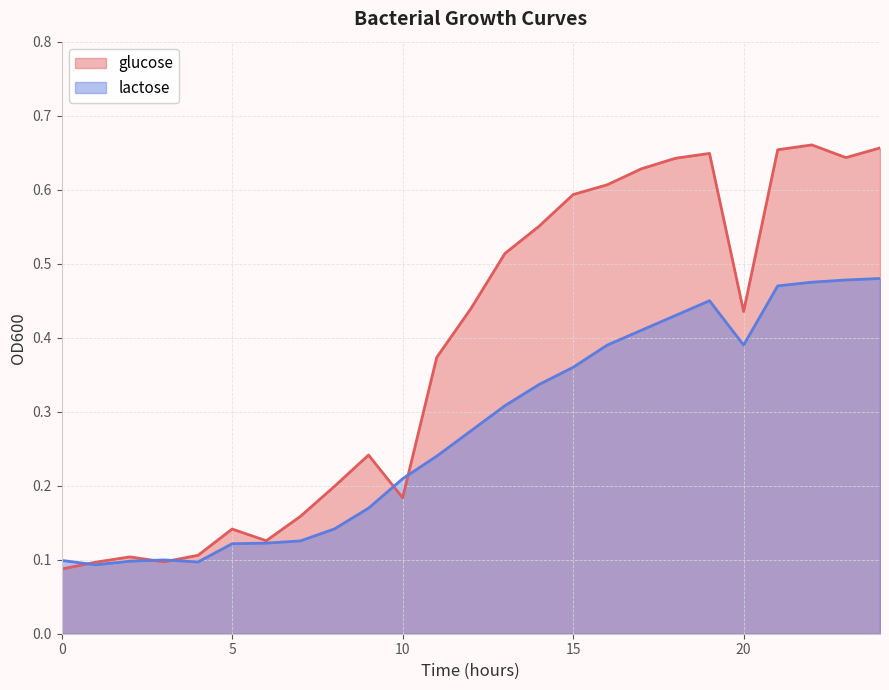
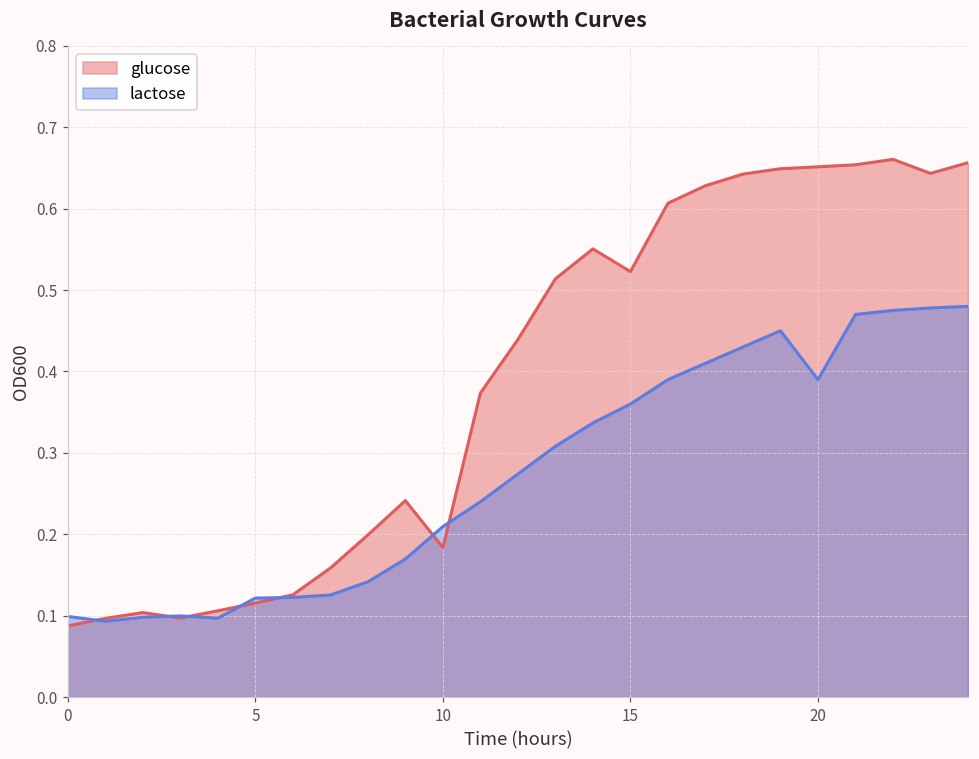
  {
    "glucose": {
      "0": 0.09,
-     "5": 0.14,
+     "5": 0.12,
      "10": 0.18,
-     "15": 0.59,
-     "20": 0.44
+     "15": 0.52,
+     "20": 0.65
    },
    "lactose": {
      "0": 0.10,
      "5": 0.12,
      "10": 0.21,
      "15": 0.36,
      "20": 0.39
    }
  }
